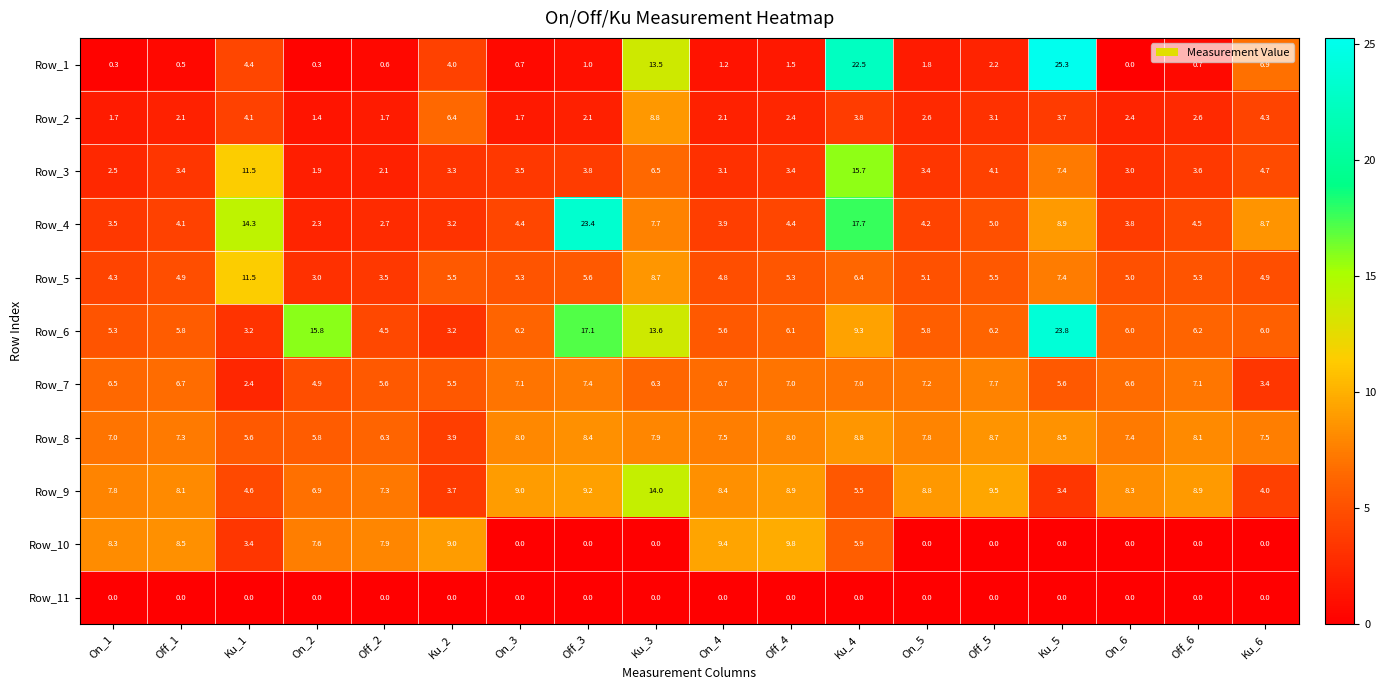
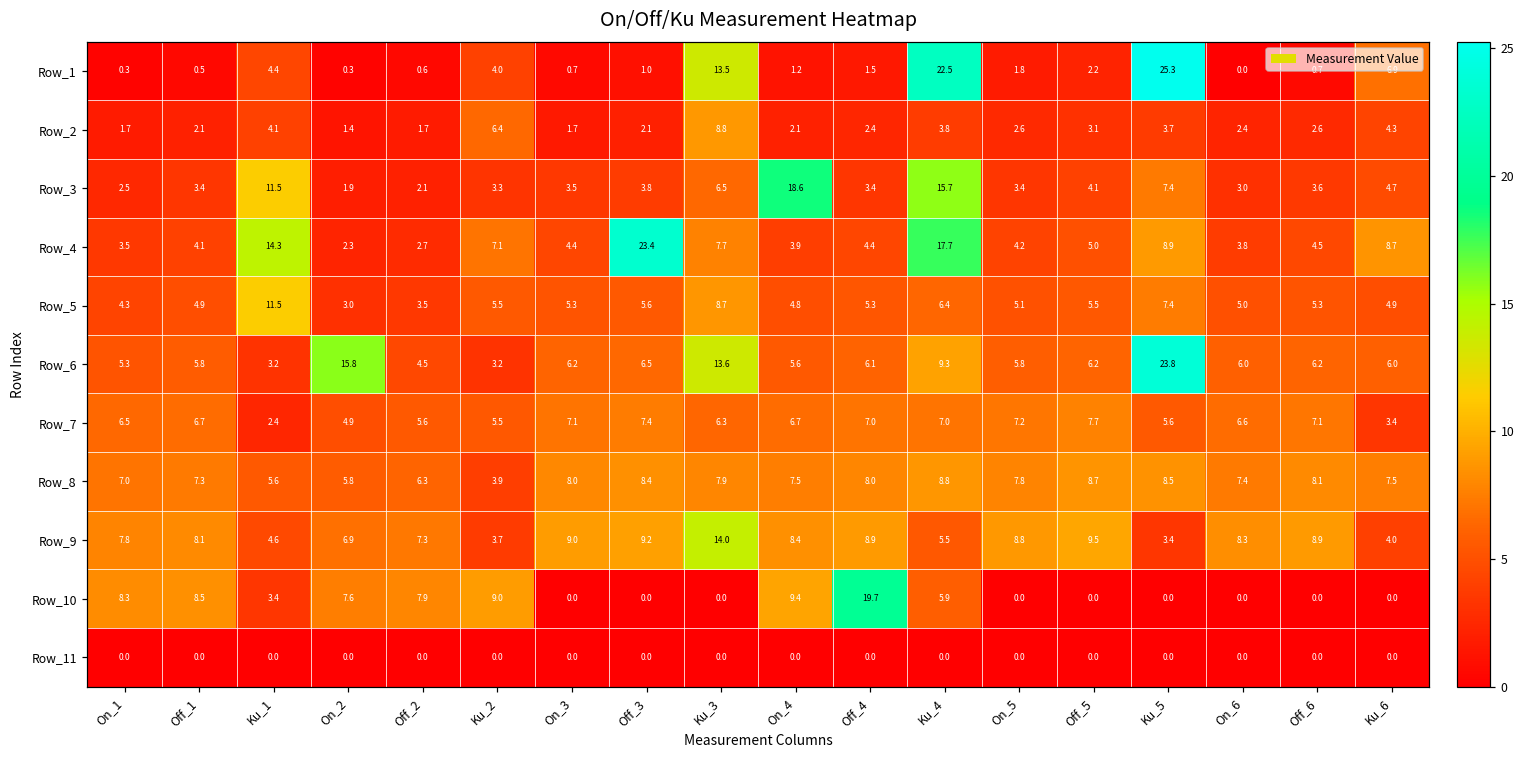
  {
    "Row_1": {
      "On_1": 0.3,
      "Off_1": 0.5,
      "Ku_1": 4.4,
      "On_2": 0.3,
      "Off_2": 0.6,
      "Ku_2": 4.0,
      "On_3": 0.7,
      "Off_3": 1.0,
      "Ku_3": 13.5,
      "On_4": 1.2,
      "Off_4": 1.5,
      "Ku_4": 22.5,
      "On_5": 1.8,
      "Off_5": 2.2,
      "Ku_5": 25.3,
      "On_6": 0.0
    },
    "Row_2": {
      "On_1": 1.7,
      "Off_1": 2.1,
      "Ku_1": 4.1,
      "On_2": 1.4,
      "Off_2": 1.7,
      "Ku_2": 6.4,
      "On_3": 1.7,
      "Off_3": 2.1,
      "Ku_3": 8.8,
      "On_4": 2.1,
      "Off_4": 2.4,
      "Ku_4": 3.8,
      "On_5": 2.6,
      "Off_5": 3.1,
      "Ku_5": 3.7,
      "On_6": 2.4,
      "Off_6": 2.6,
      "Ku_6": 4.3
    },
    "Row_3": {
      "On_1": 2.5,
      "Off_1": 3.4,
      "Ku_1": 11.5,
      "On_2": 1.9,
      "Off_2": 2.1,
      "Ku_2": 3.3,
      "On_3": 3.5,
      "Off_3": 3.8,
      "Ku_3": 6.5,
-     "On_4": 3.1,
+     "On_4": 18.6,
      "Off_4": 3.4,
      "Ku_4": 15.7,
      "On_5": 3.4,
      "Off_5": 4.1,
      "Ku_5": 7.4,
      "On_6": 3.0,
      "Off_6": 3.6,
      "Ku_6": 4.7
    },
    "Row_4": {
      "On_1": 3.5,
      "Off_1": 4.1,
      "Ku_1": 14.3,
      "On_2": 2.3,
      "Off_2": 2.7,
-     "Ku_2": 3.2,
+     "Ku_2": 7.1,
      "On_3": 4.4,
      "Off_3": 23.4,
      "Ku_3": 7.7,
      "On_4": 3.9,
      "Off_4": 4.4,
      "Ku_4": 17.7,
      "On_5": 4.2,
      "Off_5": 5.0,
      "Ku_5": 8.9,
      "On_6": 3.8,
      "Off_6": 4.5,
      "Ku_6": 8.7
    },
    "Row_5": {
      "On_1": 4.3,
      "Off_1": 4.9,
      "Ku_1": 11.5,
      "On_2": 3.0,
      "Off_2": 3.5,
      "Ku_2": 5.5,
      "On_3": 5.3,
      "Off_3": 5.6,
      "Ku_3": 8.7,
      "On_4": 4.8,
      "Off_4": 5.3,
      "Ku_4": 6.4,
      "On_5": 5.1,
      "Off_5": 5.5,
      "Ku_5": 7.4,
      "On_6": 5.0,
      "Off_6": 5.3,
      "Ku_6": 4.9
    },
    "Row_6": {
      "On_1": 5.3,
      "Off_1": 5.8,
      "Ku_1": 3.2,
      "On_2": 15.8,
      "Off_2": 4.5,
      "Ku_2": 3.2,
      "On_3": 6.2,
-     "Off_3": 17.1,
+     "Off_3": 6.5,
      "Ku_3": 13.6,
      "On_4": 5.6,
      "Off_4": 6.1,
      "Ku_4": 9.3,
      "On_5": 5.8,
      "Off_5": 6.2,
      "Ku_5": 23.8,
      "On_6": 6.0,
      "Off_6": 6.2,
      "Ku_6": 6.0
    },
    "Row_7": {
      "On_1": 6.5,
      "Off_1": 6.7,
      "Ku_1": 2.4,
      "On_2": 4.9,
      "Off_2": 5.6,
      "Ku_2": 5.5,
      "On_3": 7.1,
      "Off_3": 7.4,
      "Ku_3": 6.3,
      "On_4": 6.7,
      "Off_4": 7.0,
      "Ku_4": 7.0,
      "On_5": 7.2,
      "Off_5": 7.7,
      "Ku_5": 5.6,
      "On_6": 6.6,
      "Off_6": 7.1,
      "Ku_6": 3.4
    },
    "Row_8": {
      "On_1": 7.0,
      "Off_1": 7.3,
      "Ku_1": 5.6,
      "On_2": 5.8,
      "Off_2": 6.3,
      "Ku_2": 3.9,
      "On_3": 8.0,
      "Off_3": 8.4,
      "Ku_3": 7.9,
      "On_4": 7.5,
      "Off_4": 8.0,
      "Ku_4": 8.8,
      "On_5": 7.8,
      "Off_5": 8.7,
      "Ku_5": 8.5,
      "On_6": 7.4,
      "Off_6": 8.1,
      "Ku_6": 7.5
    },
    "Row_9": {
      "On_1": 7.8,
      "Off_1": 8.1,
      "Ku_1": 4.6,
      "On_2": 6.9,
      "Off_2": 7.3,
      "Ku_2": 3.7,
      "On_3": 9.0,
      "Off_3": 9.2,
      "Ku_3": 14.0,
      "On_4": 8.4,
      "Off_4": 8.9,
      "Ku_4": 5.5,
      "On_5": 8.8,
      "Off_5": 9.5,
      "Ku_5": 3.4,
      "On_6": 8.3,
      "Off_6": 8.9,
      "Ku_6": 4.0
    },
    "Row_10": {
      "On_1": 8.3,
      "Off_1": 8.5,
      "Ku_1": 3.4,
      "On_2": 7.6,
      "Off_2": 7.9,
      "Ku_2": 9.0,
      "On_3": 0.0,
      "Off_3": 0.0,
      "Ku_3": 0.0,
      "On_4": 9.4,
-     "Off_4": 9.8,
+     "Off_4": 19.7,
      "Ku_4": 5.9,
      "On_5": 0.0,
      "Off_5": 0.0,
      "Ku_5": 0.0,
      "On_6": 0.0,
      "Off_6": 0.0,
      "Ku_6": 0.0
    },
    "Row_11": {
      "On_1": 0.0,
      "Off_1": 0.0,
      "Ku_1": 0.0,
      "On_2": 0.0,
      "Off_2": 0.0,
      "Ku_2": 0.0,
      "On_3": 0.0,
      "Off_3": 0.0,
      "Ku_3": 0.0,
      "On_4": 0.0,
      "Off_4": 0.0,
      "Ku_4": 0.0,
      "On_5": 0.0,
      "Off_5": 0.0,
      "Ku_5": 0.0,
      "On_6": 0.0,
      "Off_6": 0.0,
      "Ku_6": 0.0
    }
  }
